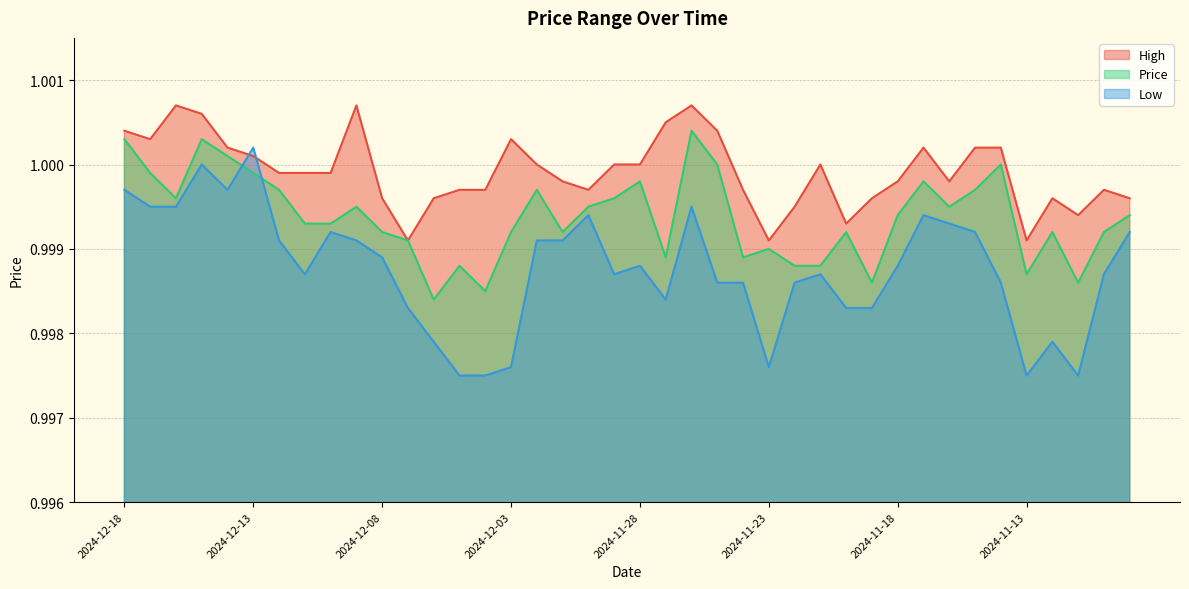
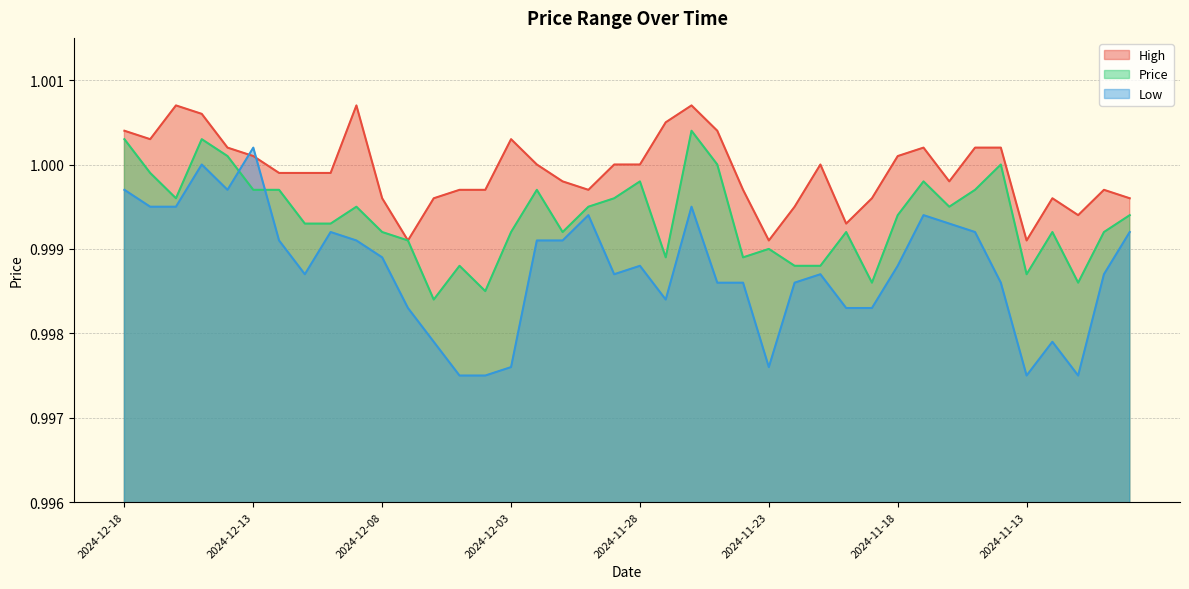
  {
    "High": {
      "2024-12-18": 1.0004,
      "2024-12-13": 1.0001,
      "2024-12-08": 0.9996,
      "2024-12-03": 1.0003,
      "2024-11-28": 1.0000,
      "2024-11-23": 0.9991,
-     "2024-11-18": 0.9998,
+     "2024-11-18": 1.0001,
      "2024-11-13": 0.9991
    },
    "Price": {
      "2024-12-18": 1.0003,
-     "2024-12-13": 0.9999,
+     "2024-12-13": 0.9997,
      "2024-12-08": 0.9992,
      "2024-12-03": 0.9992,
      "2024-11-28": 0.9998,
      "2024-11-23": 0.9990,
      "2024-11-18": 0.9994,
      "2024-11-13": 0.9987
    },
    "Low": {
      "2024-12-18": 0.9997,
      "2024-12-13": 1.0002,
      "2024-12-08": 0.9989,
      "2024-12-03": 0.9976,
      "2024-11-28": 0.9988,
      "2024-11-23": 0.9976,
      "2024-11-18": 0.9988,
      "2024-11-13": 0.9975
    }
  }
